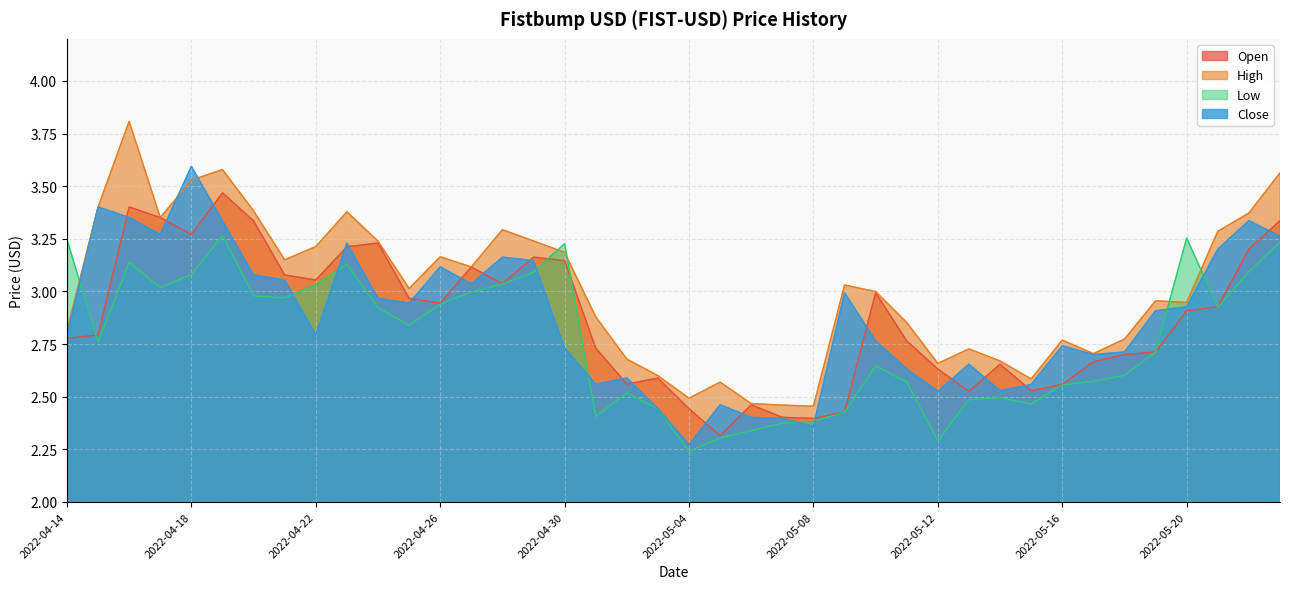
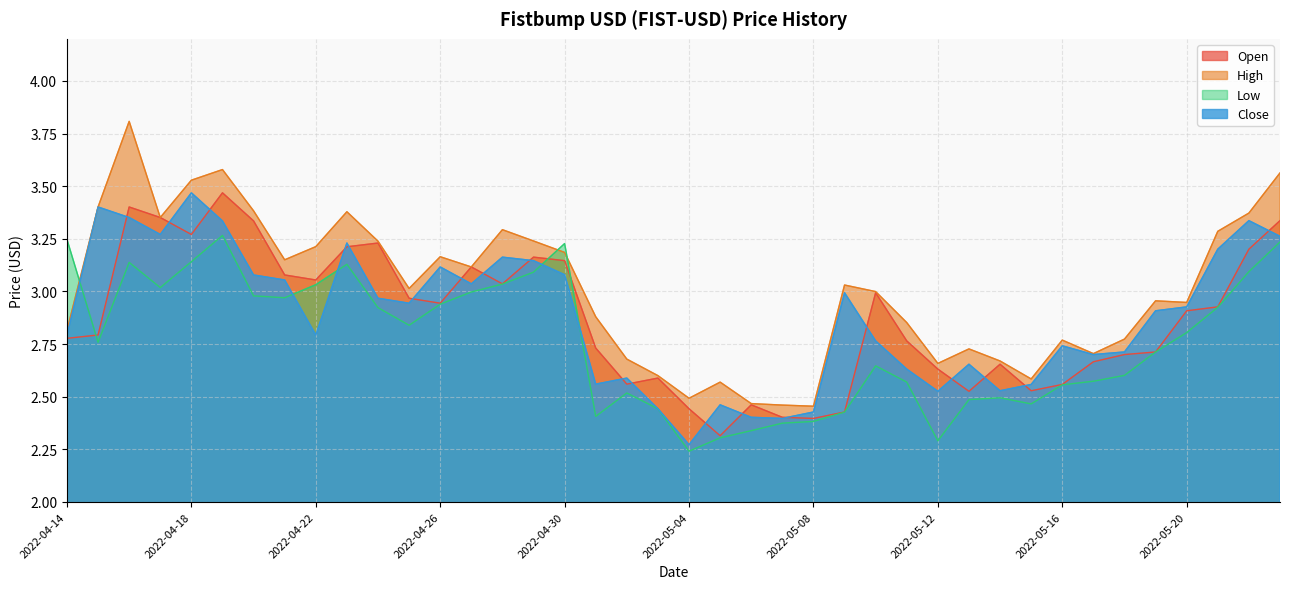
  {
    "Low": {
      "2022-04-14": 3.25,
-     "2022-04-18": 3.08,
+     "2022-04-18": 3.14,
      "2022-04-22": 3.03,
      "2022-04-30": 3.23,
      "2022-05-04": 2.24,
      "2022-05-08": 2.38,
      "2022-05-12": 2.29,
-     "2022-05-20": 3.25
+     "2022-05-20": 2.80
    },
    "Close": {
      "2022-04-14": 2.79,
-     "2022-04-18": 3.59,
+     "2022-04-18": 3.47,
      "2022-04-22": 2.79,
      "2022-04-26": 3.12,
-     "2022-04-30": 2.73,
+     "2022-04-30": 3.08,
      "2022-05-04": 2.27,
-     "2022-05-08": 2.36,
+     "2022-05-08": 2.43,
      "2022-05-12": 2.53,
      "2022-05-16": 2.74,
      "2022-05-20": 2.93
    }
  }
